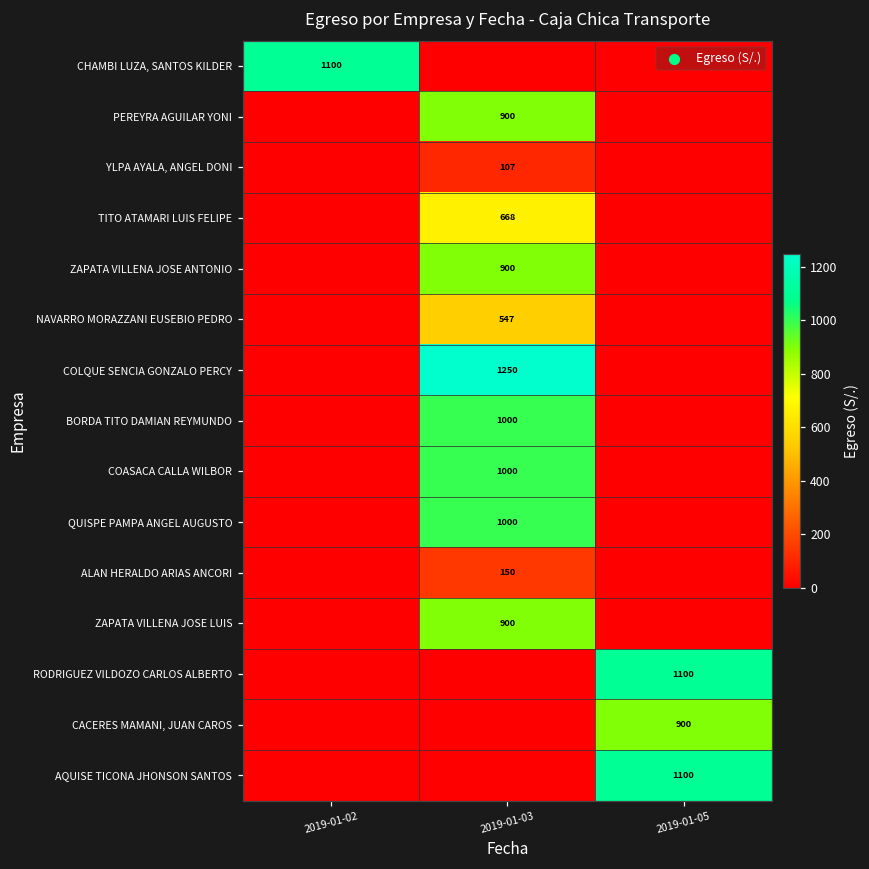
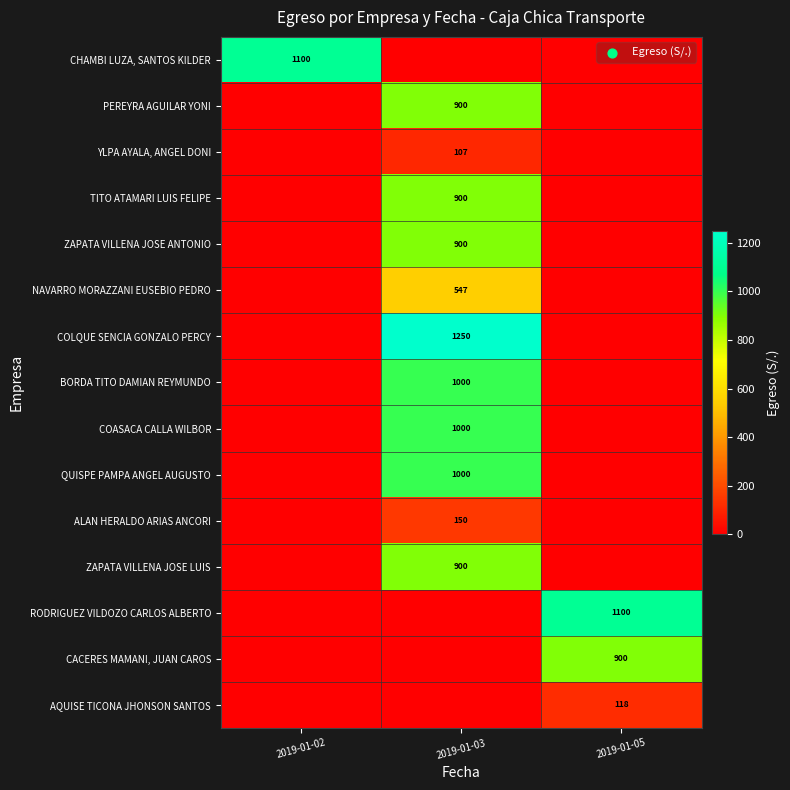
  {
    "CHAMBI LUZA, SANTOS KILDER": {
      "2019-01-02": 1100
    },
    "PEREYRA AGUILAR YONI": {
      "2019-01-03": 900
    },
    "YLPA AYALA, ANGEL DONI": {
      "2019-01-03": 107
    },
    "TITO ATAMARI LUIS FELIPE": {
-     "2019-01-03": 668
+     "2019-01-03": 900
    },
    "ZAPATA VILLENA JOSE ANTONIO": {
      "2019-01-03": 900
    },
    "NAVARRO MORAZZANI EUSEBIO PEDRO": {
      "2019-01-03": 547
    },
    "COLQUE SENCIA GONZALO PERCY": {
      "2019-01-03": 1250
    },
    "BORDA TITO DAMIAN REYMUNDO": {
      "2019-01-03": 1000
    },
    "COASACA CALLA WILBOR": {
      "2019-01-03": 1000
    },
    "QUISPE PAMPA ANGEL AUGUSTO": {
      "2019-01-03": 1000
    },
    "ALAN HERALDO ARIAS ANCORI": {
      "2019-01-03": 150
    },
    "ZAPATA VILLENA JOSE LUIS": {
      "2019-01-03": 900
    },
    "RODRIGUEZ VILDOZO CARLOS ALBERTO": {
      "2019-01-05": 1100
    },
    "CACERES MAMANI, JUAN CAROS": {
      "2019-01-05": 900
    },
    "AQUISE TICONA JHONSON SANTOS": {
-     "2019-01-05": 1100
+     "2019-01-05": 118
    }
  }
